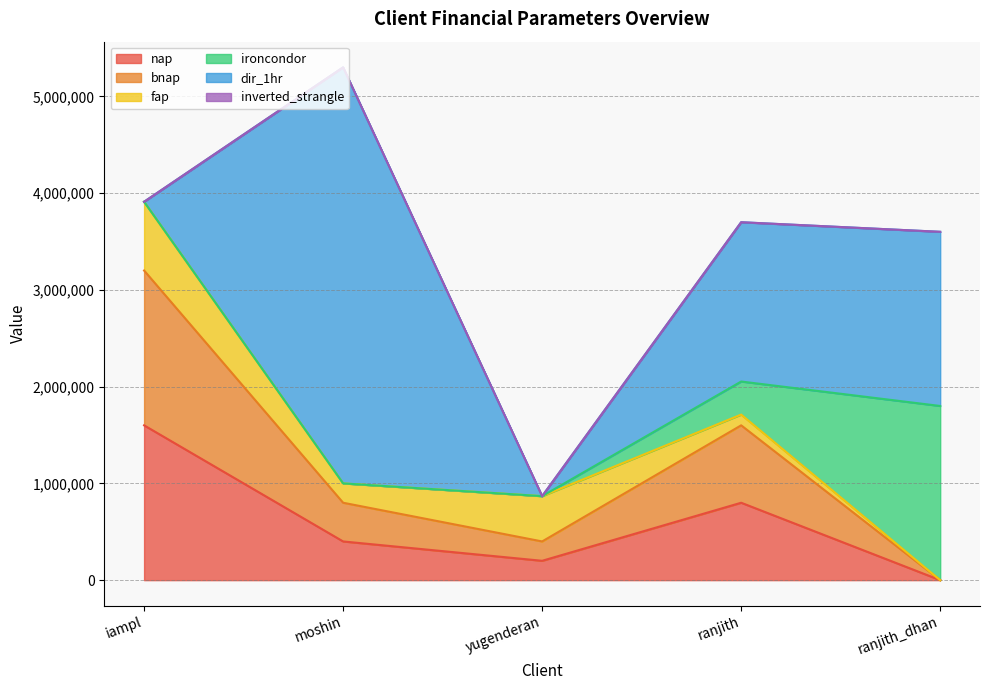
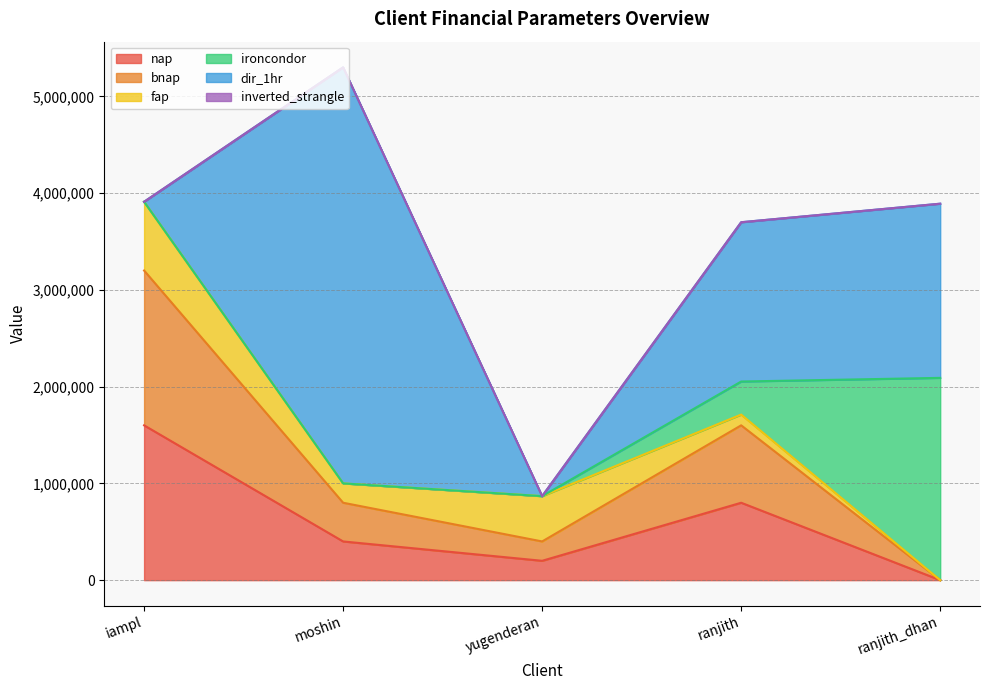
  {
    "fap": {
      "ranjith": "100,000"
    },
    "ironcondor": {
      "ranjith": "300,000",
-     "ranjith_dhan": "1,800,000"
+     "ranjith_dhan": "2,100,000"
    }
  }
